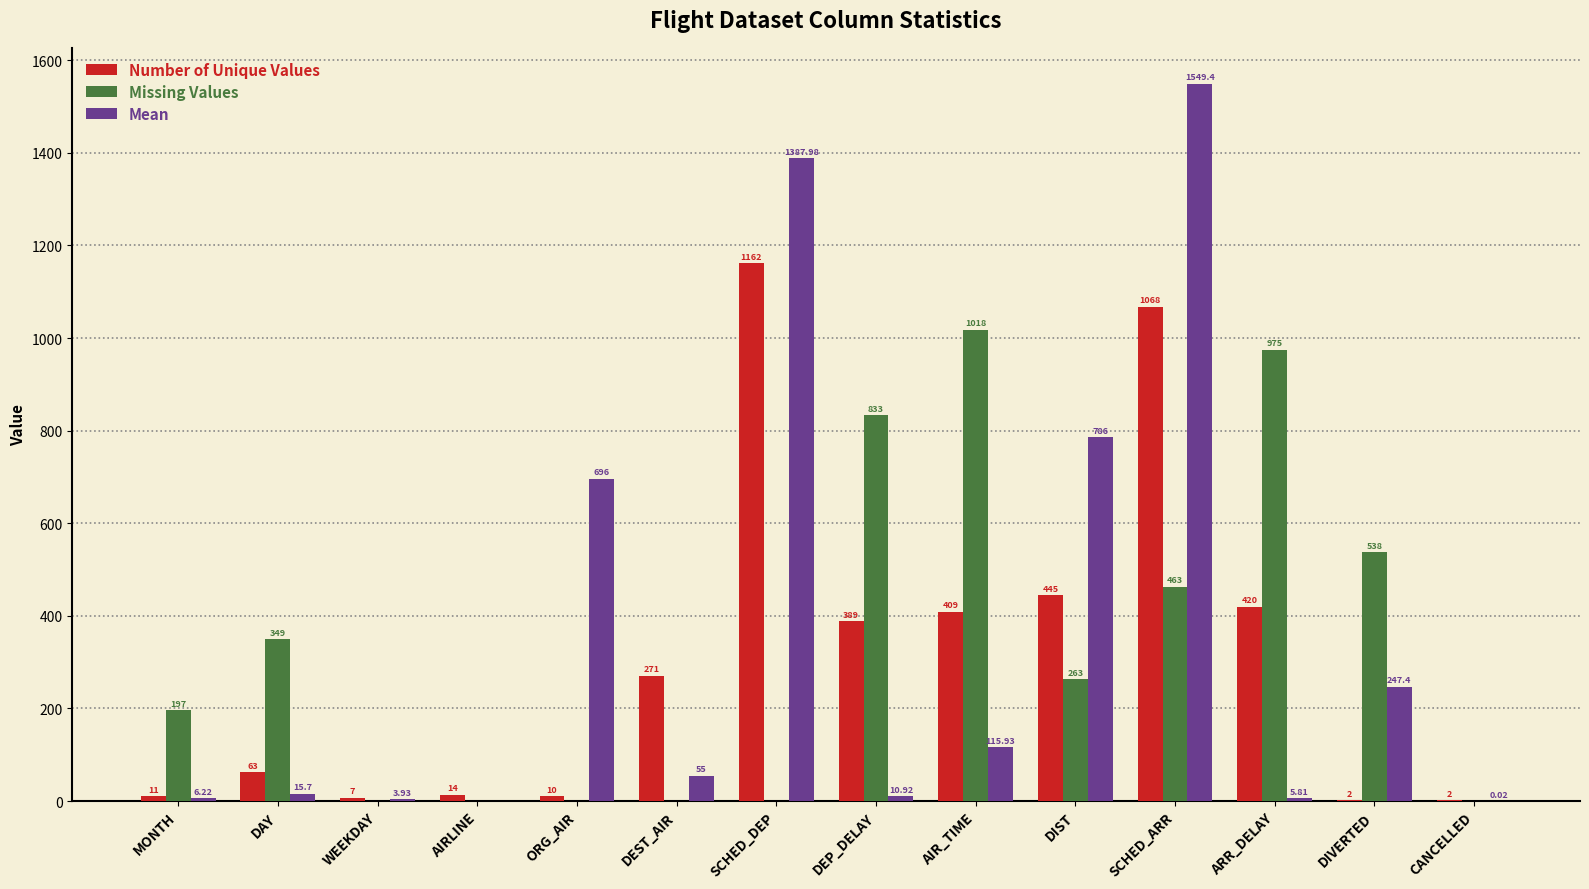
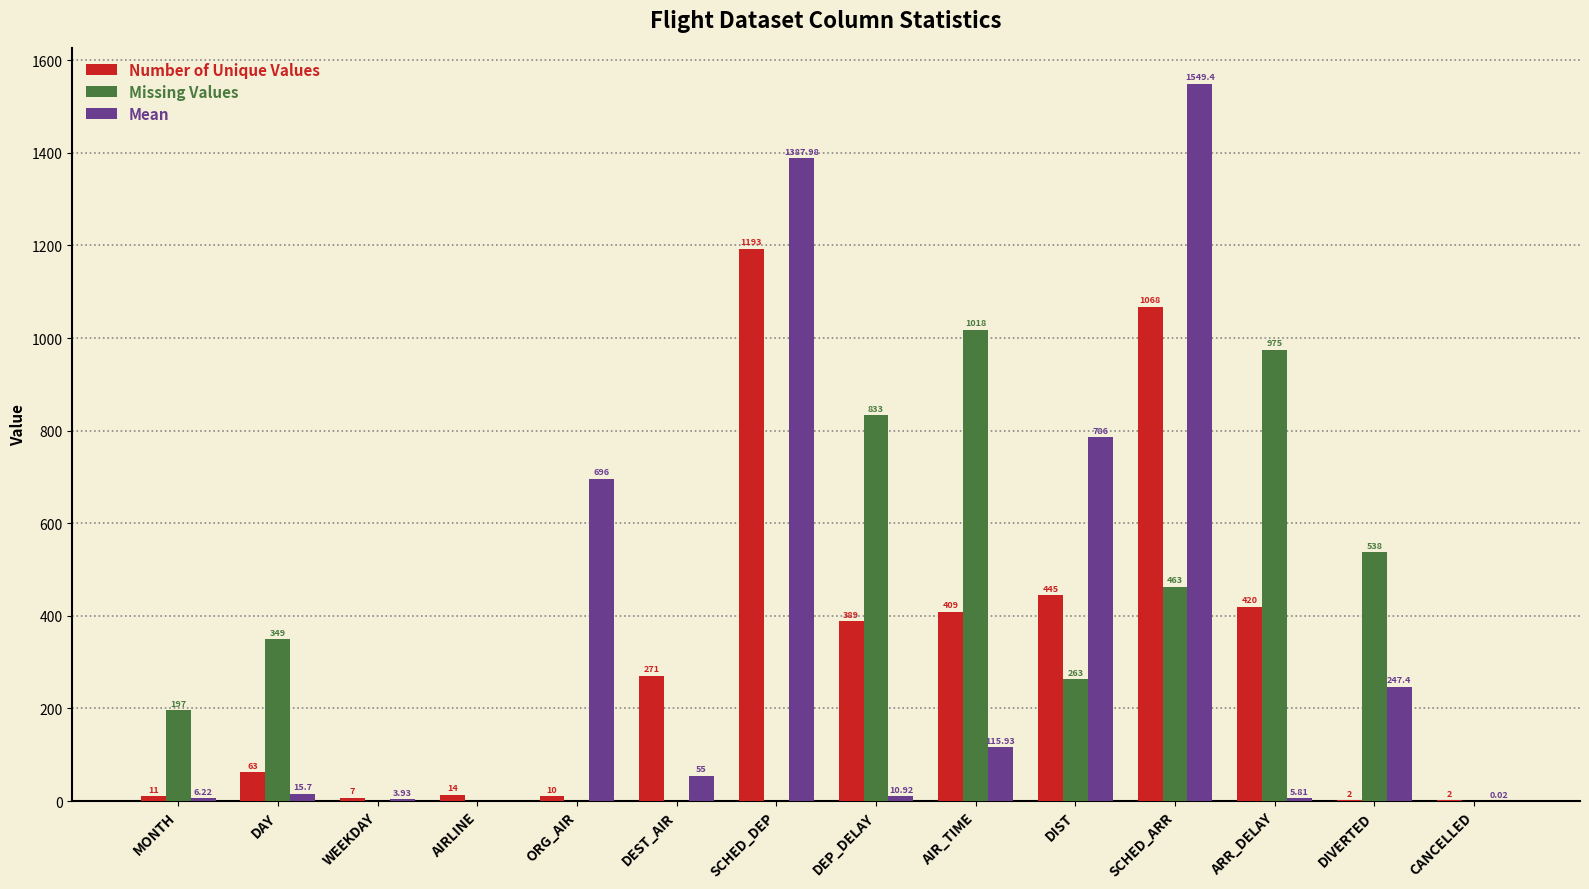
  {
    "Number of Unique Values": {
      "MONTH": 11,
      "DAY": 63,
      "WEEKDAY": 7,
      "AIRLINE": 14,
      "ORG_AIR": 10,
      "DEST_AIR": 271,
-     "SCHED_DEP": 1162,
+     "SCHED_DEP": 1193,
      "DEP_DELAY": 389,
      "AIR_TIME": 409,
      "DIST": 445,
      "SCHED_ARR": 1068,
      "ARR_DELAY": 420,
      "DIVERTED": 2,
      "CANCELLED": 2
    },
    "Missing Values": {
      "MONTH": 197,
      "DAY": 349,
      "DEP_DELAY": 833,
      "AIR_TIME": 1018,
      "DIST": 263,
      "SCHED_ARR": 463,
      "ARR_DELAY": 975,
      "DIVERTED": 538
    },
    "Mean": {
      "MONTH": 6.22,
      "DAY": 15.7,
      "WEEKDAY": 3.93,
      "ORG_AIR": 696,
      "DEST_AIR": 55,
      "SCHED_DEP": 1387.98,
      "DEP_DELAY": 10.92,
      "AIR_TIME": 115.93,
      "DIST": 786,
      "SCHED_ARR": 1549.4,
      "ARR_DELAY": 5.81,
      "DIVERTED": 247.4,
      "CANCELLED": 0.02
    }
  }
